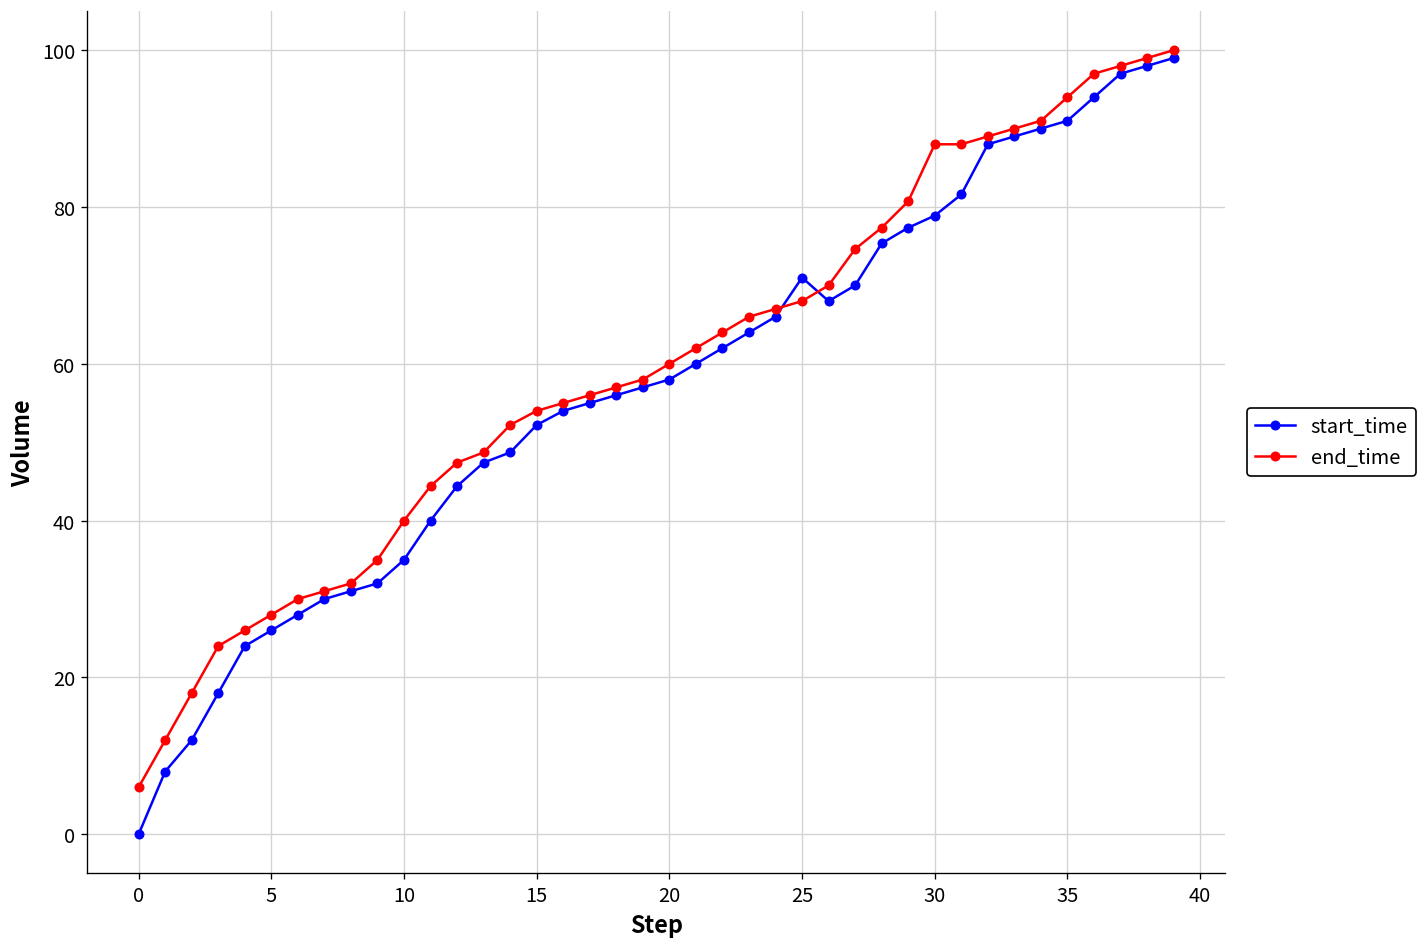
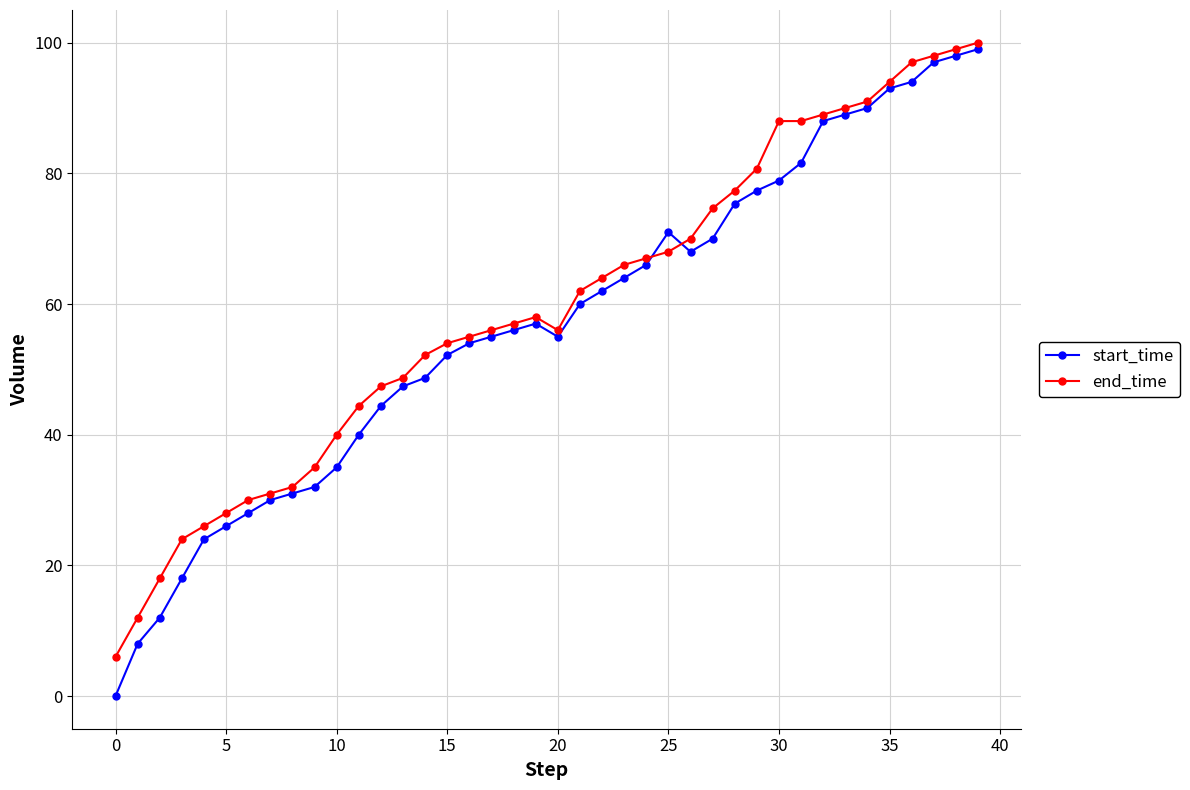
  {
    "start_time": {
      "0": 0,
      "5": 26,
      "10": 35,
      "15": 52,
-     "20": 58,
+     "20": 55,
      "25": 71,
      "30": 79,
-     "35": 91
+     "35": 93
    },
    "end_time": {
      "0": 6,
      "5": 28,
      "10": 40,
      "15": 54,
-     "20": 60,
+     "20": 56,
      "25": 68,
      "30": 88,
      "35": 94
    }
  }
